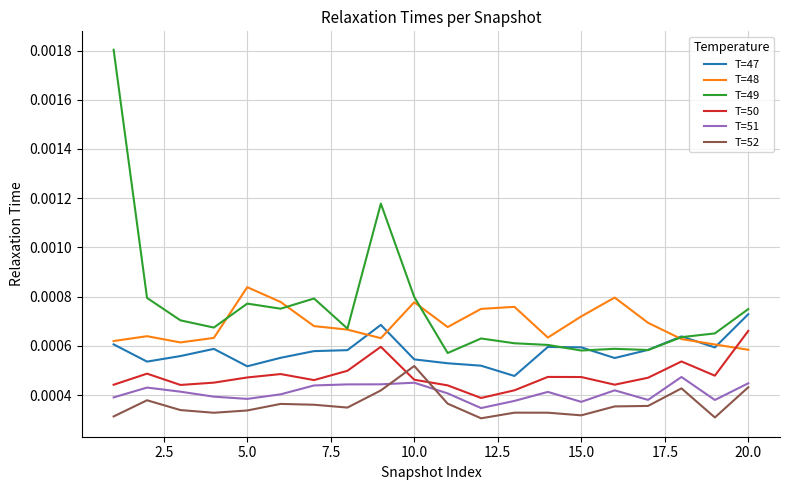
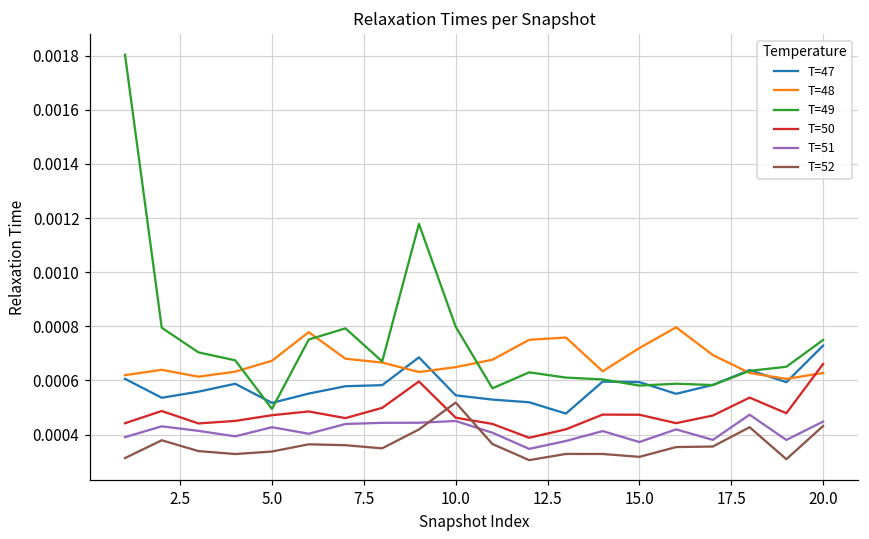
  {
    "T=47": {
      "5.0": 0.00052,
      "10.0": 0.00054,
      "15.0": 0.00059,
      "20.0": 0.00073
    },
    "T=48": {
-     "5.0": 0.00084,
-     "10.0": 0.00078,
+     "5.0": 0.00067,
+     "10.0": 0.00065,
      "15.0": 0.00072,
-     "20.0": 0.00058
+     "20.0": 0.00063
    },
    "T=49": {
-     "5.0": 0.00077,
+     "5.0": 0.00049,
      "10.0": 0.00080,
      "15.0": 0.00058,
      "20.0": 0.00075
    },
    "T=50": {
      "5.0": 0.00047,
      "10.0": 0.00046,
      "15.0": 0.00047,
      "20.0": 0.00066
    },
    "T=51": {
-     "5.0": 0.00038,
+     "5.0": 0.00043,
      "10.0": 0.00045,
      "15.0": 0.00037,
      "20.0": 0.00045
    },
    "T=52": {
      "5.0": 0.00034,
      "10.0": 0.00052,
      "15.0": 0.00032,
      "20.0": 0.00043
    }
  }
